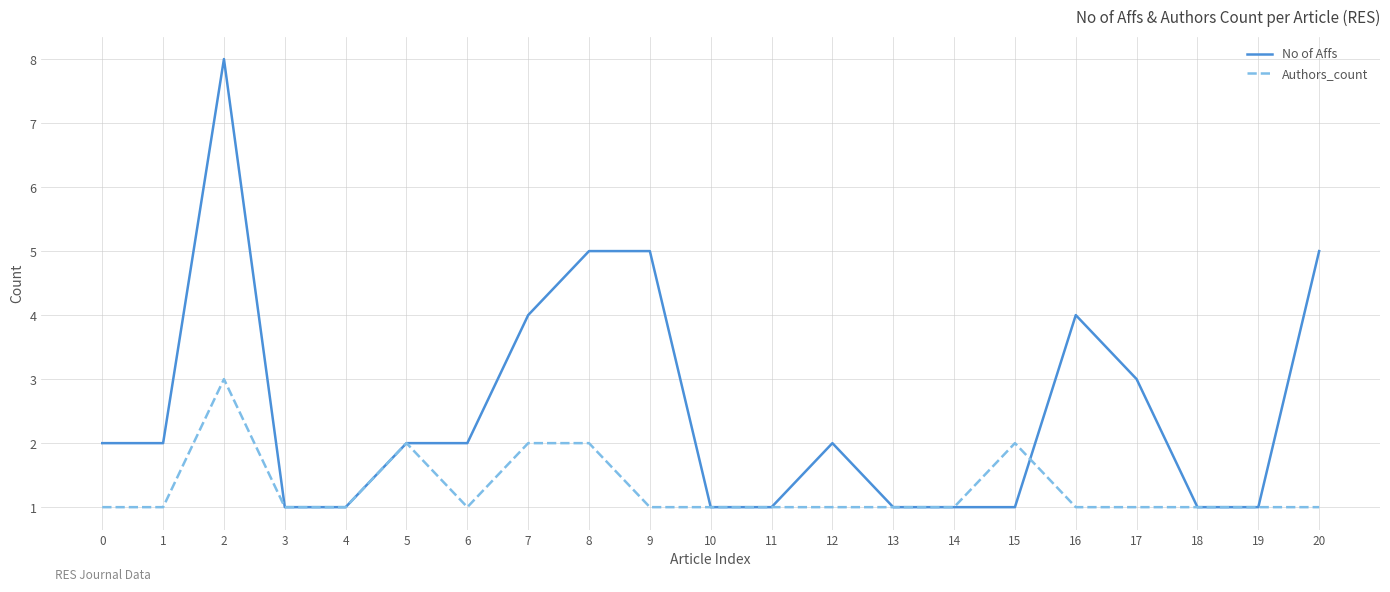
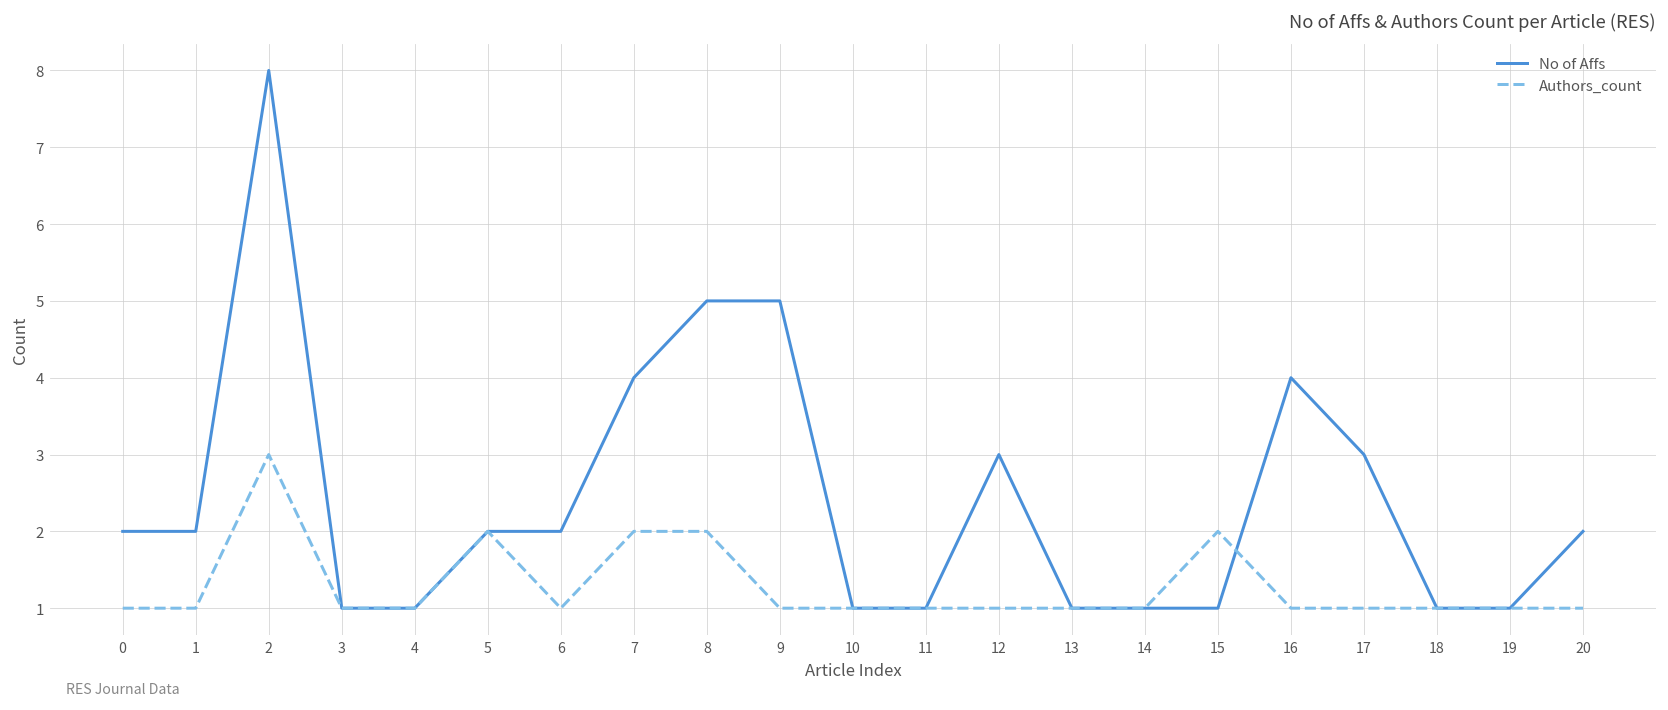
  {
    "No of Affs": {
      "0": 2,
      "1": 2,
      "2": 8,
      "6": 2,
      "7": 4,
      "8": 5,
      "9": 5,
-     "12": 2,
+     "12": 3,
      "15": 1,
      "16": 4,
      "17": 3,
-     "20": 5
+     "20": 2
    },
    "Authors_count": {
      "0": 1,
      "1": 1,
      "2": 3,
      "6": 1,
      "7": 2,
      "8": 2,
      "9": 1,
      "12": 1,
      "15": 2,
      "16": 1,
      "17": 1,
      "20": 1
    }
  }
